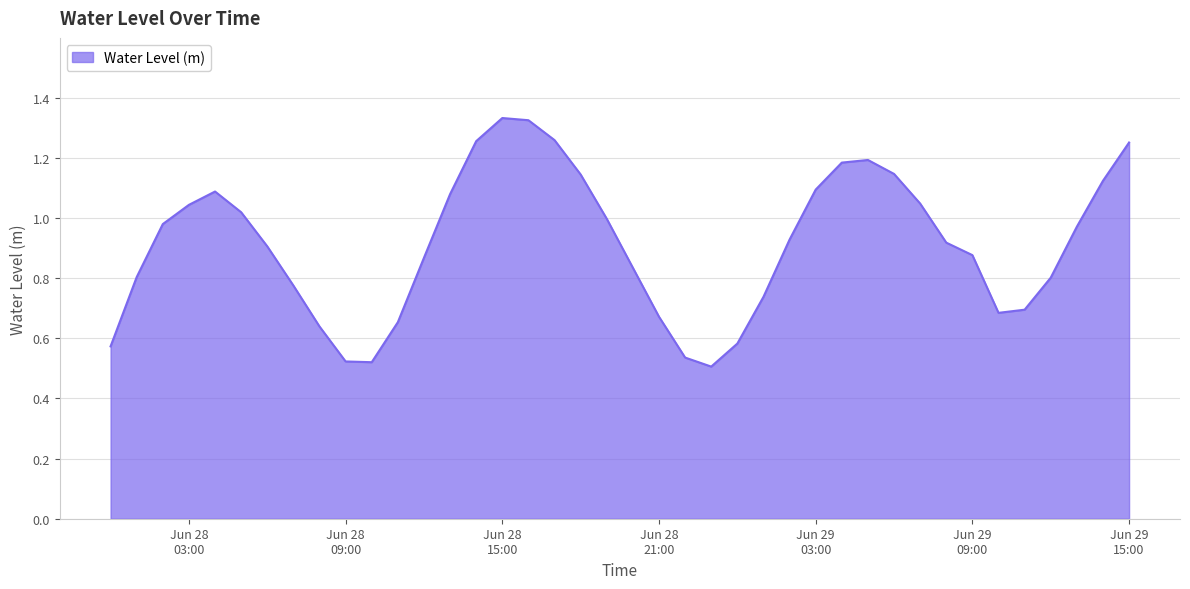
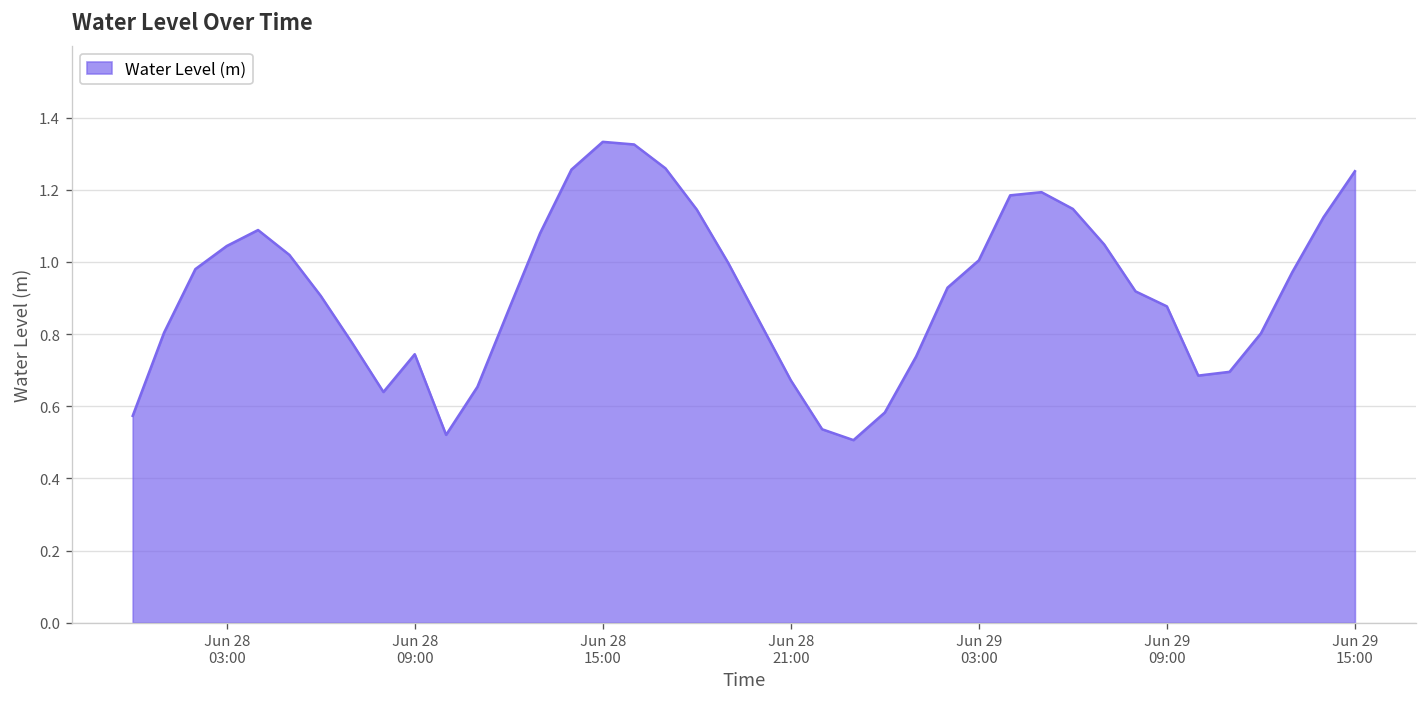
  {
    "Jun 28 03:00": 1.04,
-   "Jun 28 09:00": 0.52,
+   "Jun 28 09:00": 0.74,
    "Jun 28 15:00": 1.33,
    "Jun 28 21:00": 0.67,
-   "Jun 29 03:00": 1.09,
+   "Jun 29 03:00": 1.00,
    "Jun 29 09:00": 0.88,
    "Jun 29 15:00": 1.25
  }
